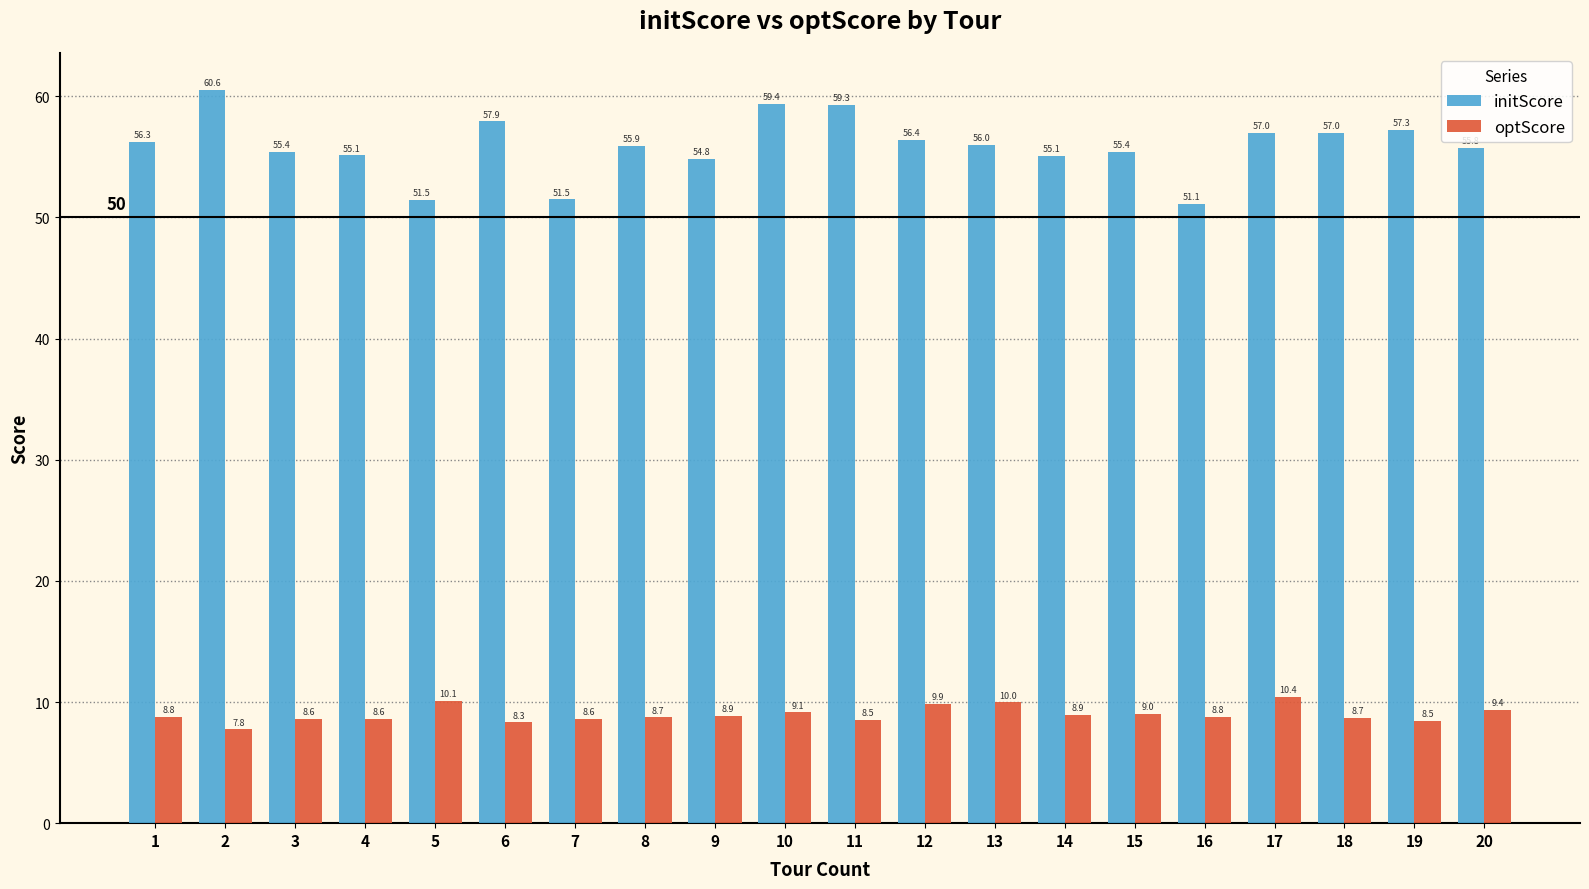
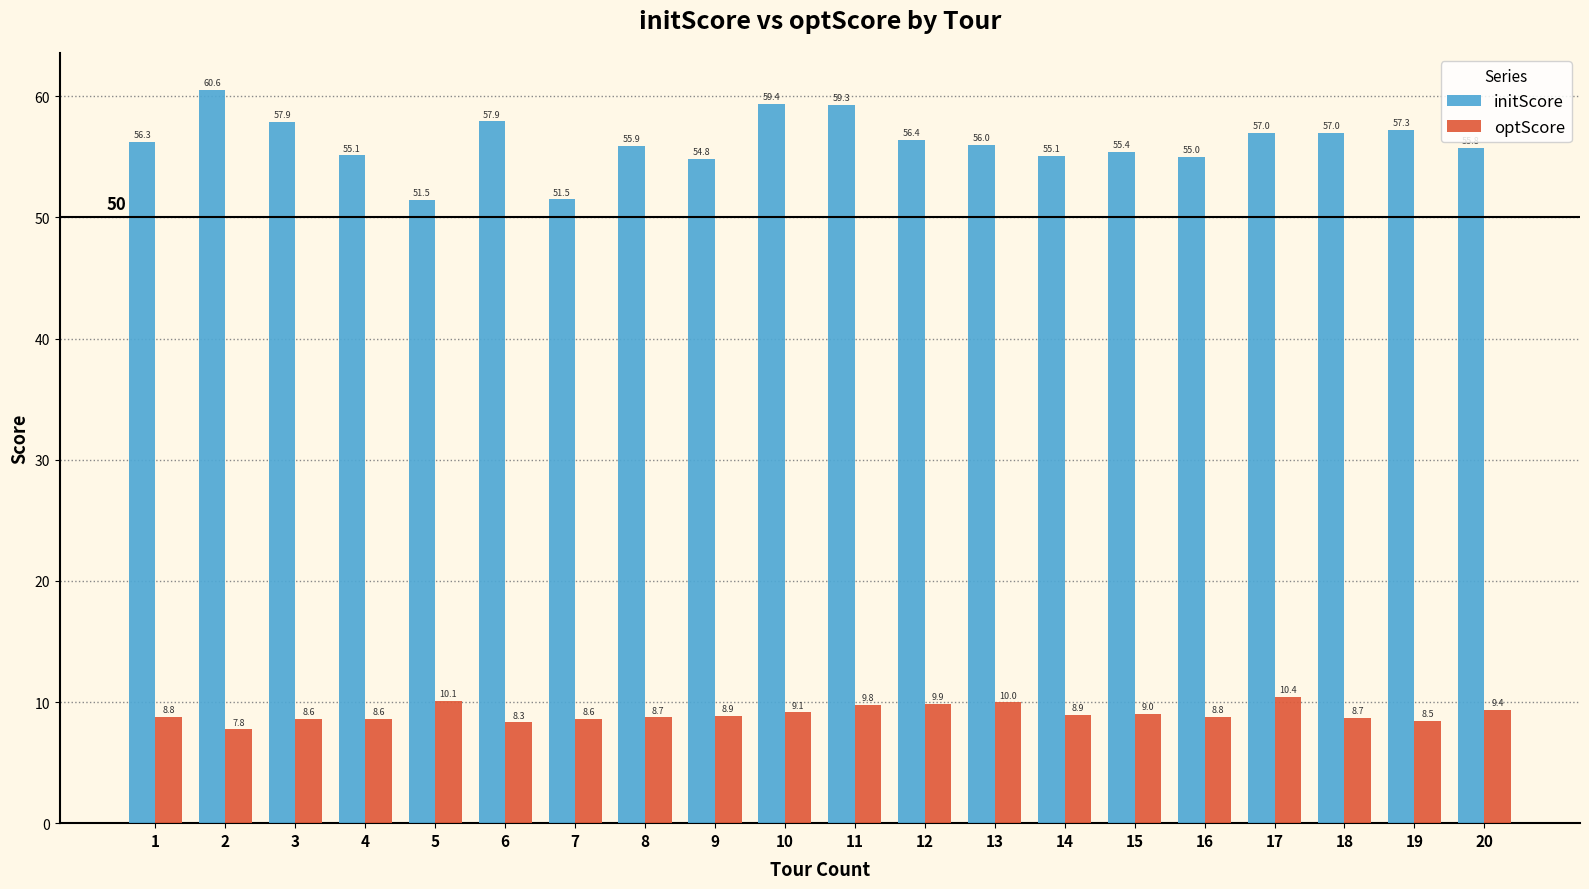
  {
    "initScore": {
      "1": 56.3,
      "2": 60.6,
-     "3": 55.4,
+     "3": 57.9,
      "4": 55.1,
      "5": 51.5,
      "6": 57.9,
      "7": 51.5,
      "8": 55.9,
      "9": 54.8,
      "10": 59.4,
      "11": 59.3,
      "12": 56.4,
      "13": 56.0,
      "14": 55.1,
      "15": 55.4,
-     "16": 51.1,
+     "16": 55.0,
      "17": 57.0,
      "18": 57.0,
      "19": 57.3
    },
    "optScore": {
      "1": 8.8,
      "2": 7.8,
      "3": 8.6,
      "4": 8.6,
      "5": 10.1,
      "6": 8.3,
      "7": 8.6,
      "8": 8.7,
      "9": 8.9,
      "10": 9.1,
-     "11": 8.5,
+     "11": 9.8,
      "12": 9.9,
      "13": 10.0,
      "14": 8.9,
      "15": 9.0,
      "16": 8.8,
      "17": 10.4,
      "18": 8.7,
      "19": 8.5,
      "20": 9.4
    }
  }
